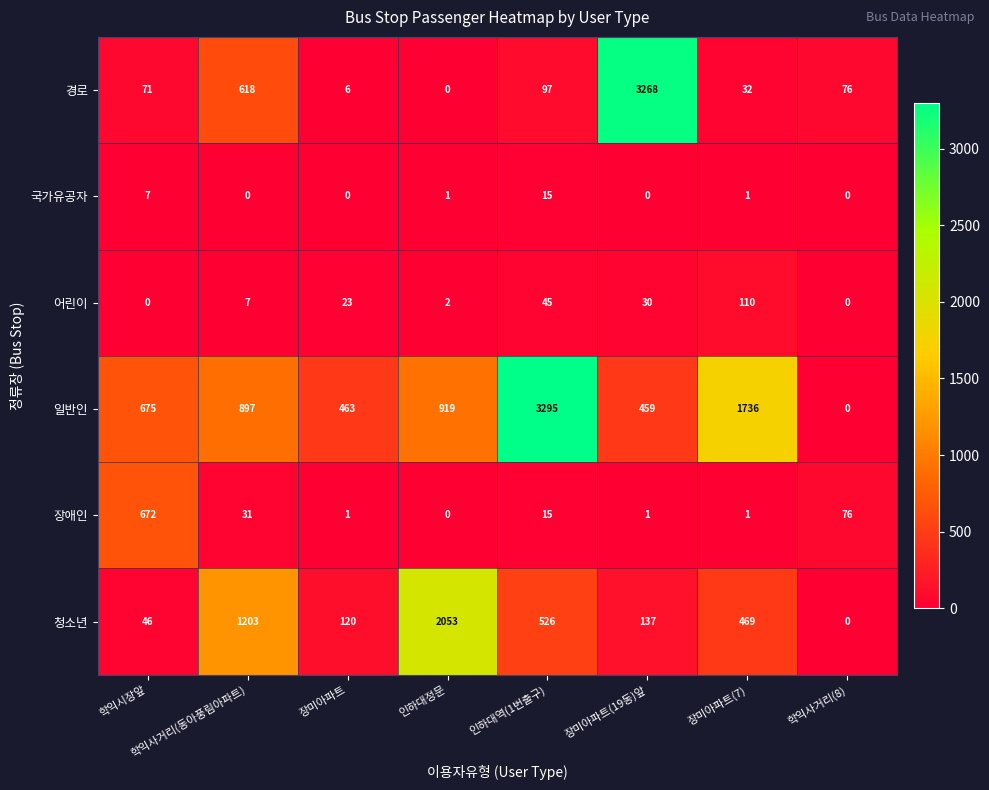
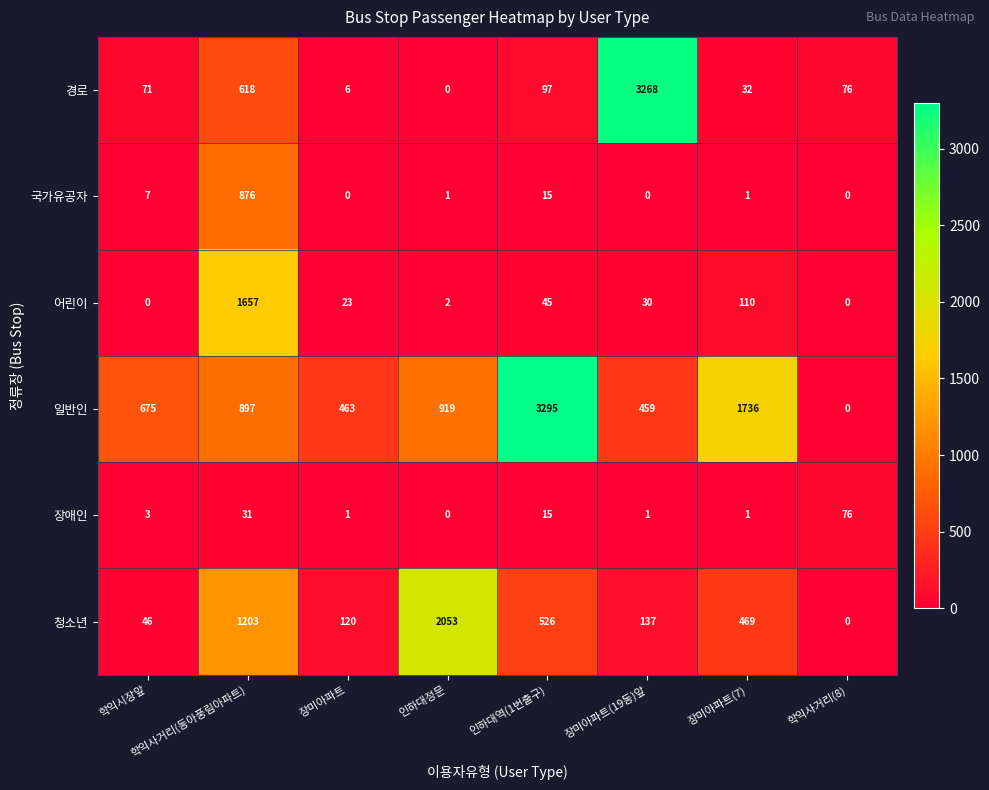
  {
    "경로": {
      "학익시장앞": 71,
      "학익사거리(동아풍림아파트)": 618,
      "장미아파트": 6,
      "인하대정문": 0,
      "인하대역(1번출구)": 97,
      "장미아파트(19동)앞": 3268,
      "장미아파트(7)": 32,
      "학익사거리(8)": 76
    },
    "국가유공자": {
      "학익시장앞": 7,
-     "학익사거리(동아풍림아파트)": 0,
+     "학익사거리(동아풍림아파트)": 876,
      "장미아파트": 0,
      "인하대정문": 1,
      "인하대역(1번출구)": 15,
      "장미아파트(19동)앞": 0,
      "장미아파트(7)": 1,
      "학익사거리(8)": 0
    },
    "어린이": {
      "학익시장앞": 0,
-     "학익사거리(동아풍림아파트)": 7,
+     "학익사거리(동아풍림아파트)": 1657,
      "장미아파트": 23,
      "인하대정문": 2,
      "인하대역(1번출구)": 45,
      "장미아파트(19동)앞": 30,
      "장미아파트(7)": 110,
      "학익사거리(8)": 0
    },
    "일반인": {
      "학익시장앞": 675,
      "학익사거리(동아풍림아파트)": 897,
      "장미아파트": 463,
      "인하대정문": 919,
      "인하대역(1번출구)": 3295,
      "장미아파트(19동)앞": 459,
      "장미아파트(7)": 1736,
      "학익사거리(8)": 0
    },
    "장애인": {
-     "학익시장앞": 672,
+     "학익시장앞": 3,
      "학익사거리(동아풍림아파트)": 31,
      "장미아파트": 1,
      "인하대정문": 0,
      "인하대역(1번출구)": 15,
      "장미아파트(19동)앞": 1,
      "장미아파트(7)": 1,
      "학익사거리(8)": 76
    },
    "청소년": {
      "학익시장앞": 46,
      "학익사거리(동아풍림아파트)": 1203,
      "장미아파트": 120,
      "인하대정문": 2053,
      "인하대역(1번출구)": 526,
      "장미아파트(19동)앞": 137,
      "장미아파트(7)": 469,
      "학익사거리(8)": 0
    }
  }
